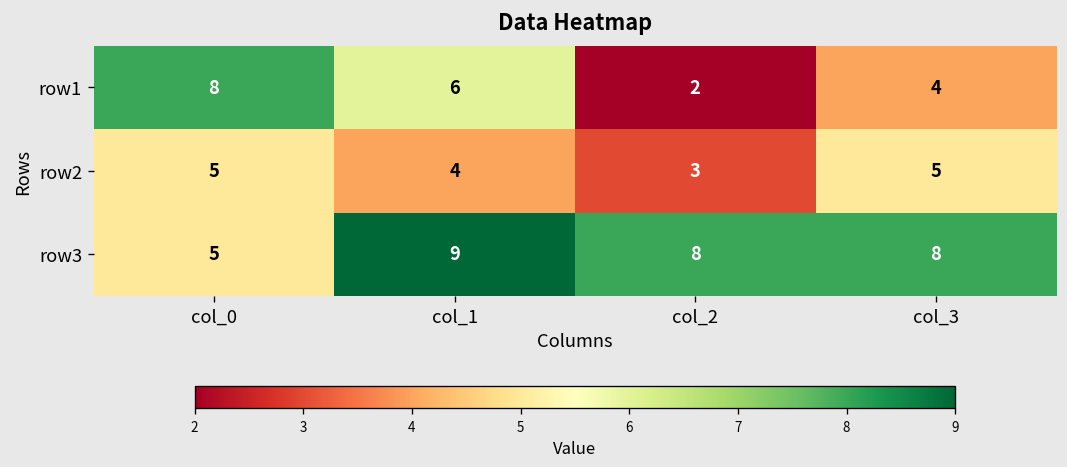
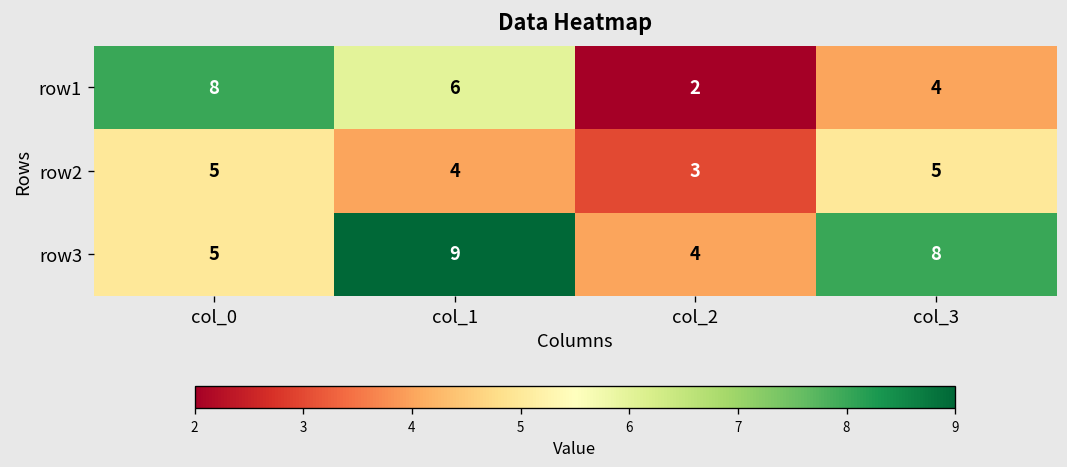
  {
    "row1": {
      "col_0": 8,
      "col_1": 6,
      "col_2": 2,
      "col_3": 4
    },
    "row2": {
      "col_0": 5,
      "col_1": 4,
      "col_2": 3,
      "col_3": 5
    },
    "row3": {
      "col_0": 5,
      "col_1": 9,
-     "col_2": 8,
+     "col_2": 4,
      "col_3": 8
    }
  }
